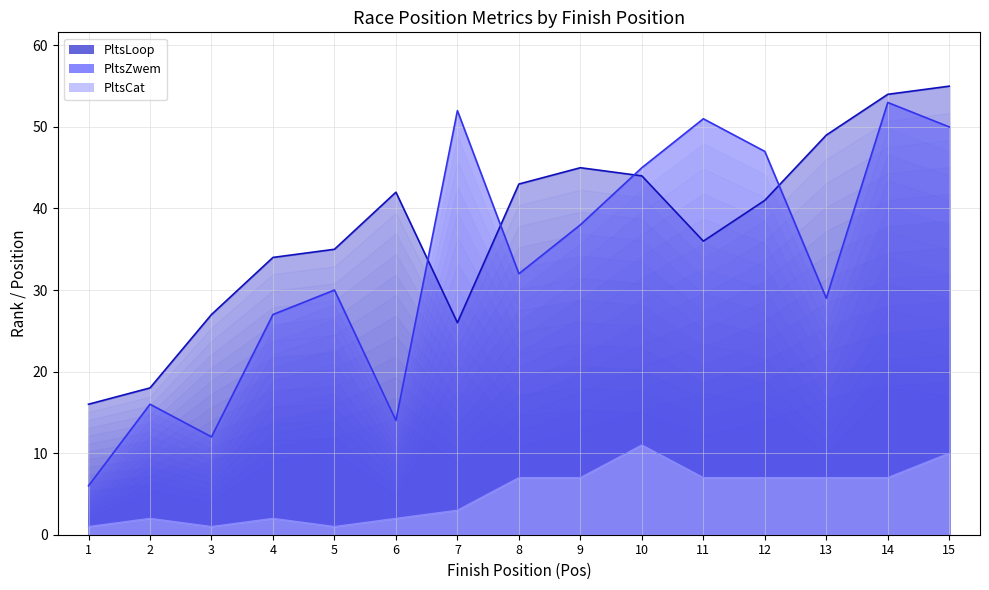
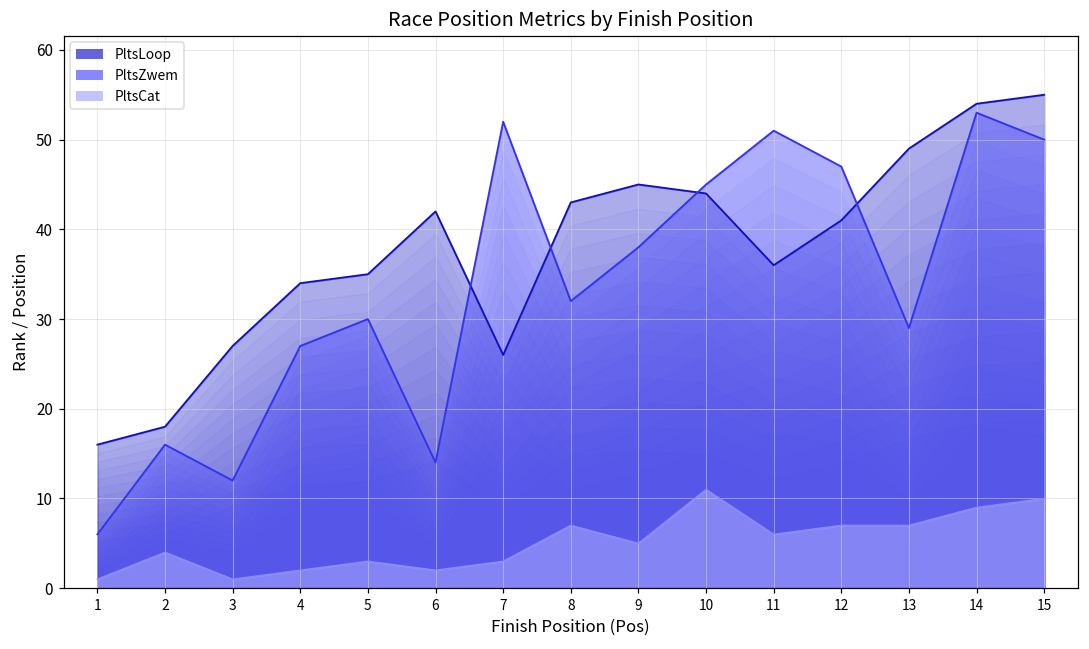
  {
    "PltsCat": {
      "1": 1,
-     "2": 2,
+     "2": 4,
      "3": 1,
      "4": 2,
-     "5": 1,
+     "5": 3,
      "6": 2,
      "7": 3,
      "8": 7,
-     "9": 7,
+     "9": 5,
      "10": 11,
-     "11": 7,
+     "11": 6,
      "12": 7,
      "13": 7,
-     "14": 7,
+     "14": 9,
      "15": 10
    }
  }
